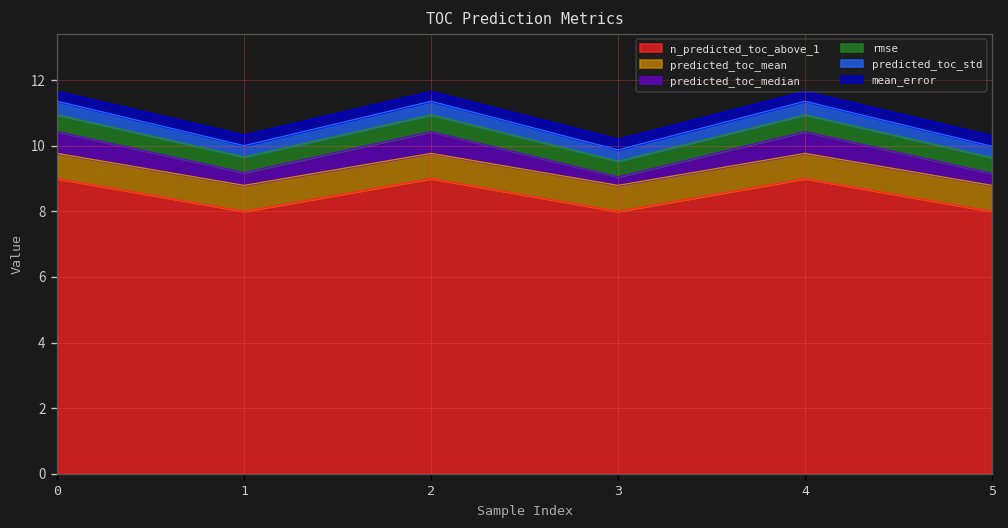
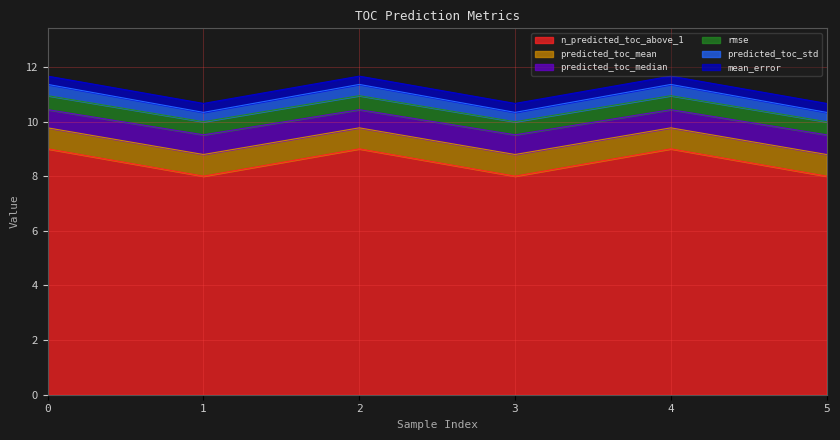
  {
    "n_predicted_toc_above_1": {
      "0": 9.0,
      "1": 8.0,
      "2": 9.0,
      "3": 8.0,
      "4": 9.0,
      "5": 8.0
    },
    "predicted_toc_mean": {
      "0": 0.8,
      "1": 0.8,
      "2": 0.8,
      "3": 0.8,
      "4": 0.8,
      "5": 0.8
    },
    "predicted_toc_median": {
      "0": 0.7,
-     "1": 0.4,
+     "1": 0.7,
      "2": 0.7,
-     "3": 0.3,
+     "3": 0.7,
      "4": 0.7,
-     "5": 0.4
+     "5": 0.7
    },
    "rmse": {
      "0": 0.5,
      "1": 0.5,
      "2": 0.5,
      "3": 0.5,
      "4": 0.5,
      "5": 0.5
    },
    "predicted_toc_std": {
      "0": 0.4,
      "1": 0.3,
      "2": 0.4,
      "3": 0.3,
      "4": 0.4,
      "5": 0.3
    },
    "mean_error": {
      "0": 0.3,
      "1": 0.3,
      "2": 0.3,
      "3": 0.3,
      "4": 0.3,
      "5": 0.3
    }
  }
